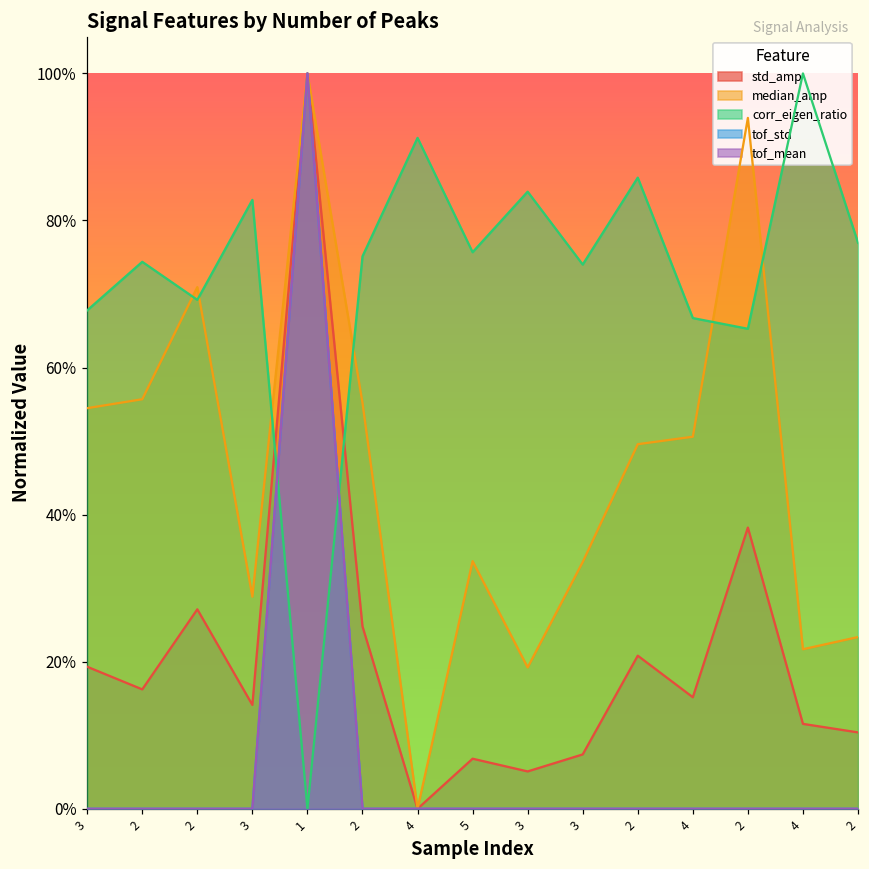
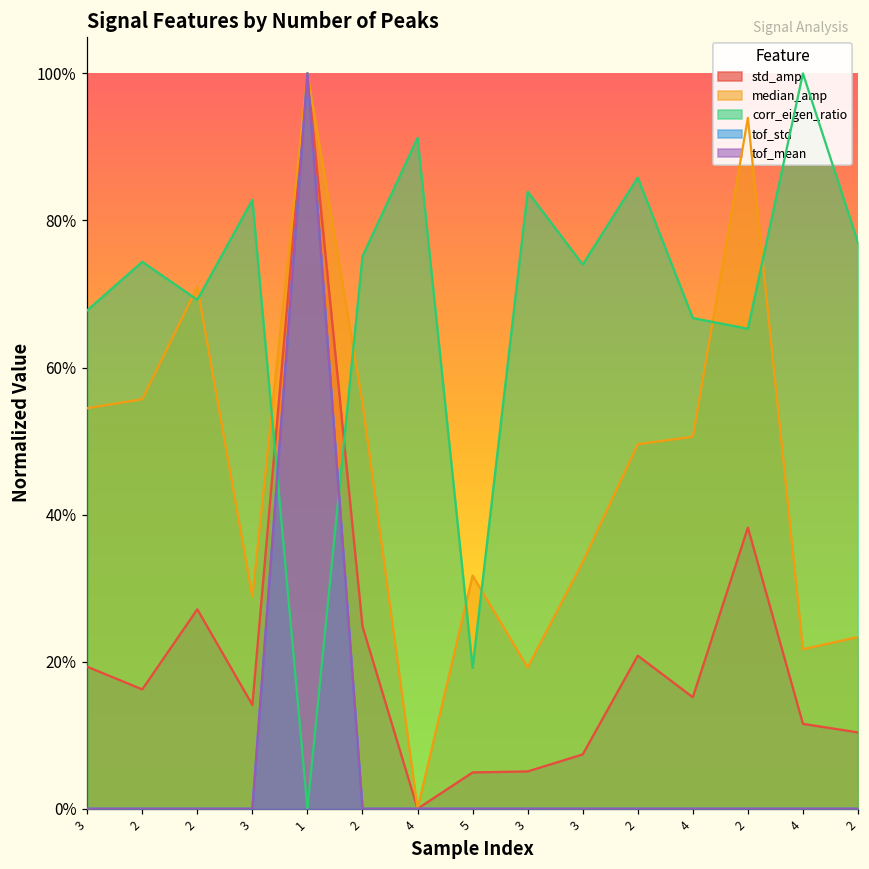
  {
    "std_amp": {
-     "5": "7%"
+     "5": "5%"
    },
    "median_amp": {
-     "5": "34%"
+     "5": "32%"
    },
    "corr_eigen_ratio": {
      "1": "0%",
-     "5": "76%"
+     "5": "19%"
    },
    "tof_mean": {
      "5": "0%"
    }
  }
